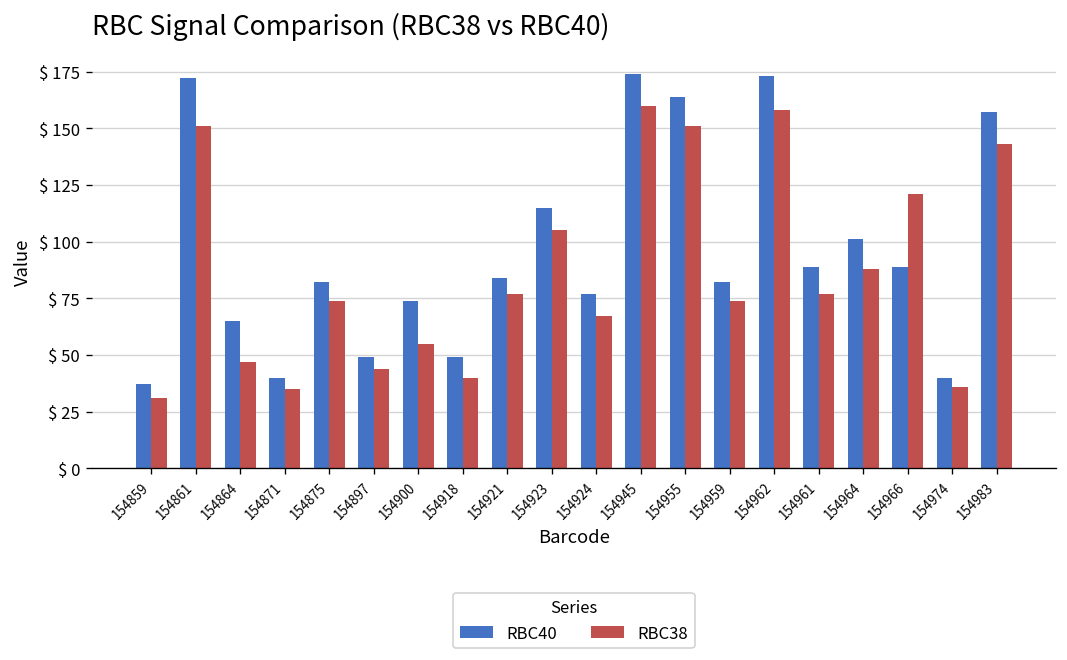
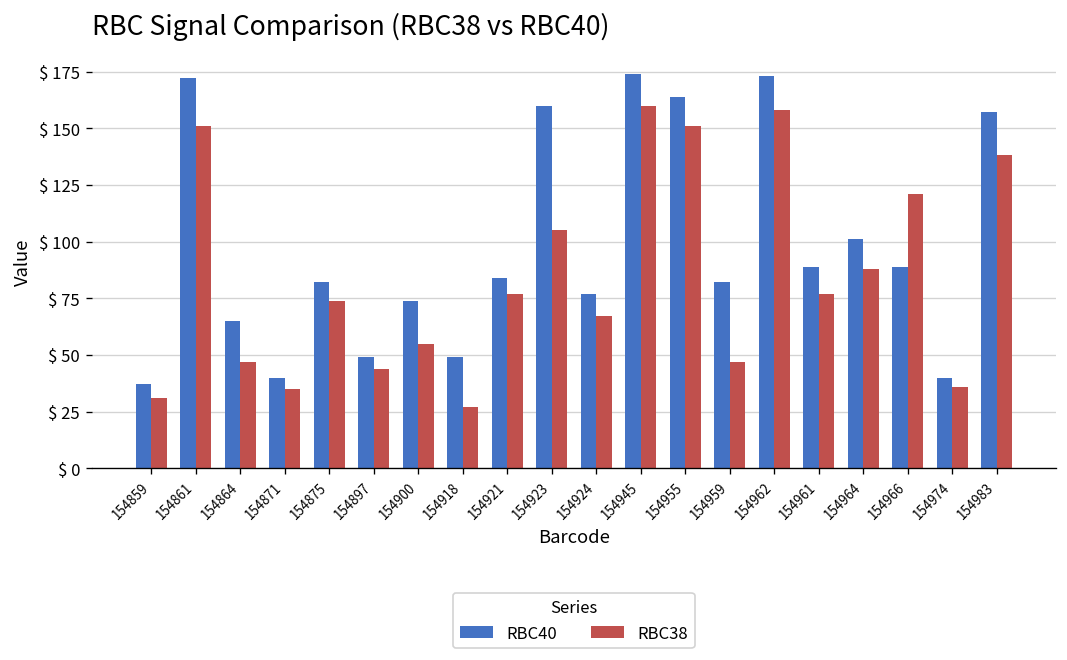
  {
    "RBC40": {
      "154859": "$ 37",
      "154861": "$ 172",
      "154864": "$ 65",
      "154871": "$ 40",
      "154875": "$ 82",
      "154897": "$ 49",
      "154900": "$ 74",
      "154918": "$ 49",
      "154921": "$ 84",
-     "154923": "$ 115",
+     "154923": "$ 160",
      "154924": "$ 77",
      "154945": "$ 174",
      "154955": "$ 164",
      "154959": "$ 82",
      "154962": "$ 173",
      "154961": "$ 89",
      "154964": "$ 101",
      "154966": "$ 89",
      "154974": "$ 40",
      "154983": "$ 157"
    },
    "RBC38": {
      "154859": "$ 31",
      "154861": "$ 151",
      "154864": "$ 47",
      "154871": "$ 35",
      "154875": "$ 74",
      "154897": "$ 44",
      "154900": "$ 55",
-     "154918": "$ 40",
+     "154918": "$ 27",
      "154921": "$ 77",
      "154923": "$ 105",
      "154924": "$ 67",
      "154945": "$ 160",
      "154955": "$ 151",
-     "154959": "$ 74",
+     "154959": "$ 47",
      "154962": "$ 158",
      "154961": "$ 77",
      "154964": "$ 88",
      "154966": "$ 121",
      "154974": "$ 36",
-     "154983": "$ 143"
+     "154983": "$ 138"
    }
  }
